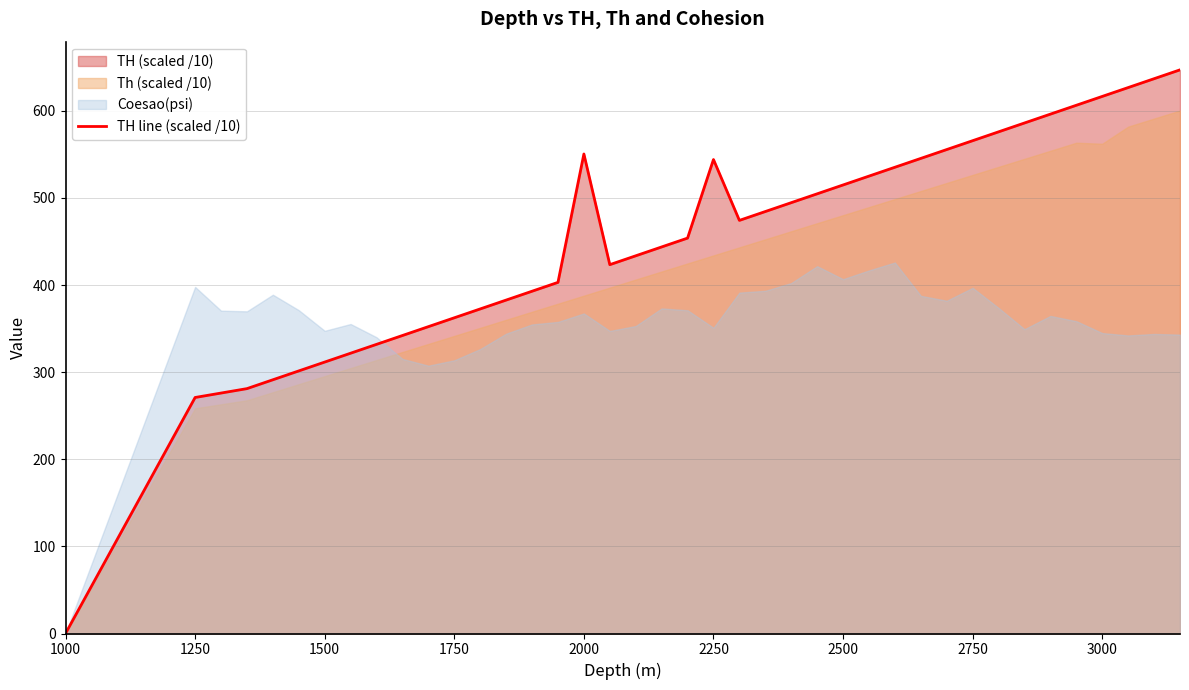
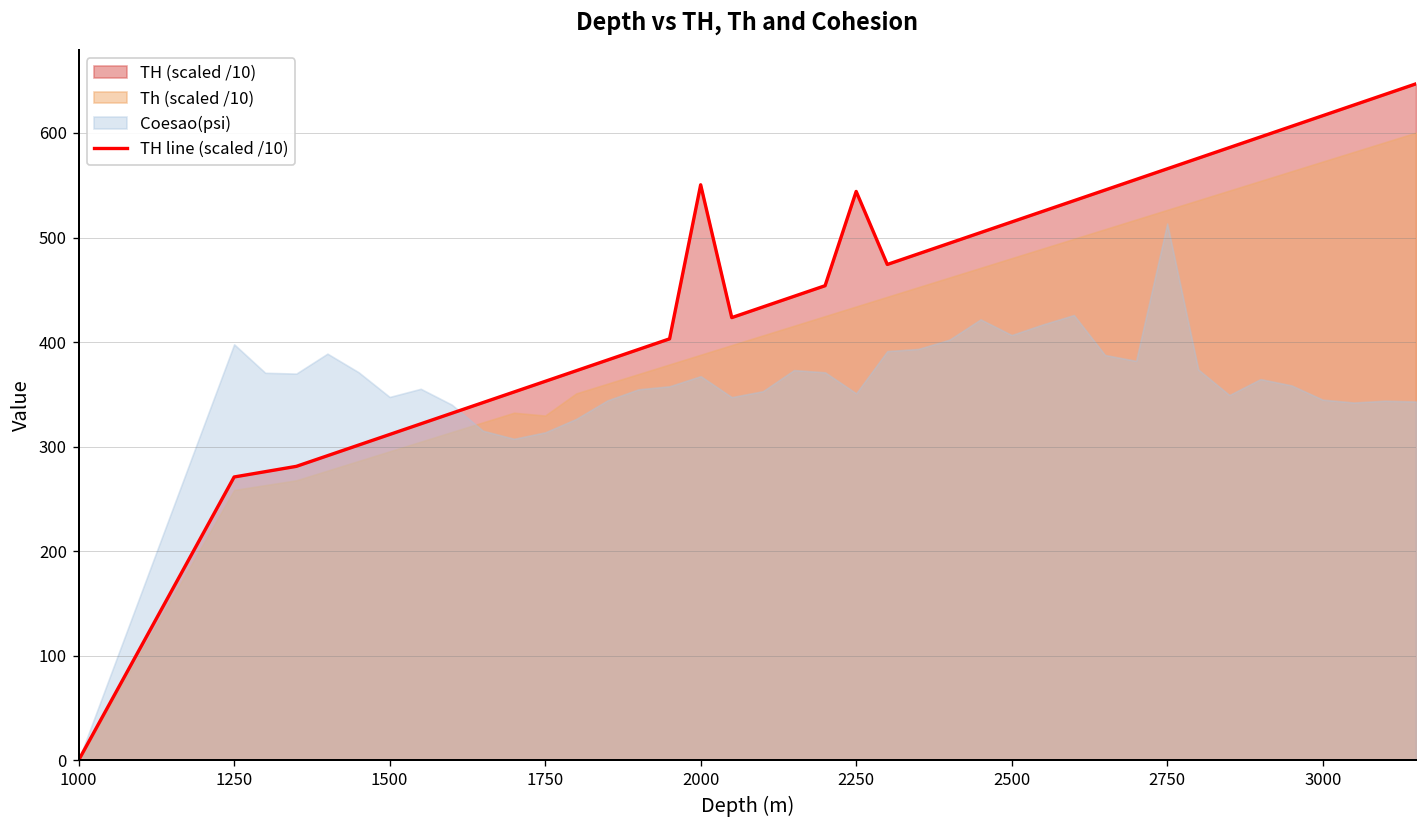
  {
    "TH (scaled /10)": {
      "1250": 270,
      "1500": 310,
      "1750": 360,
      "2000": 550,
      "2250": 540,
      "2500": 510,
      "2750": 570,
      "3000": 620
    },
    "Th (scaled /10)": {
      "1250": 260,
      "1500": 300,
-     "1750": 340,
+     "1750": 330,
      "2000": 390,
      "2250": 430,
      "2500": 480,
      "2750": 530,
-     "3000": 560
+     "3000": 570
    },
    "Coesao(psi)": {
      "1250": 400,
      "1500": 350,
      "1750": 310,
      "2000": 370,
      "2250": 350,
      "2500": 410,
-     "2750": 400,
+     "2750": 510,
      "3000": 340
    }
  }
